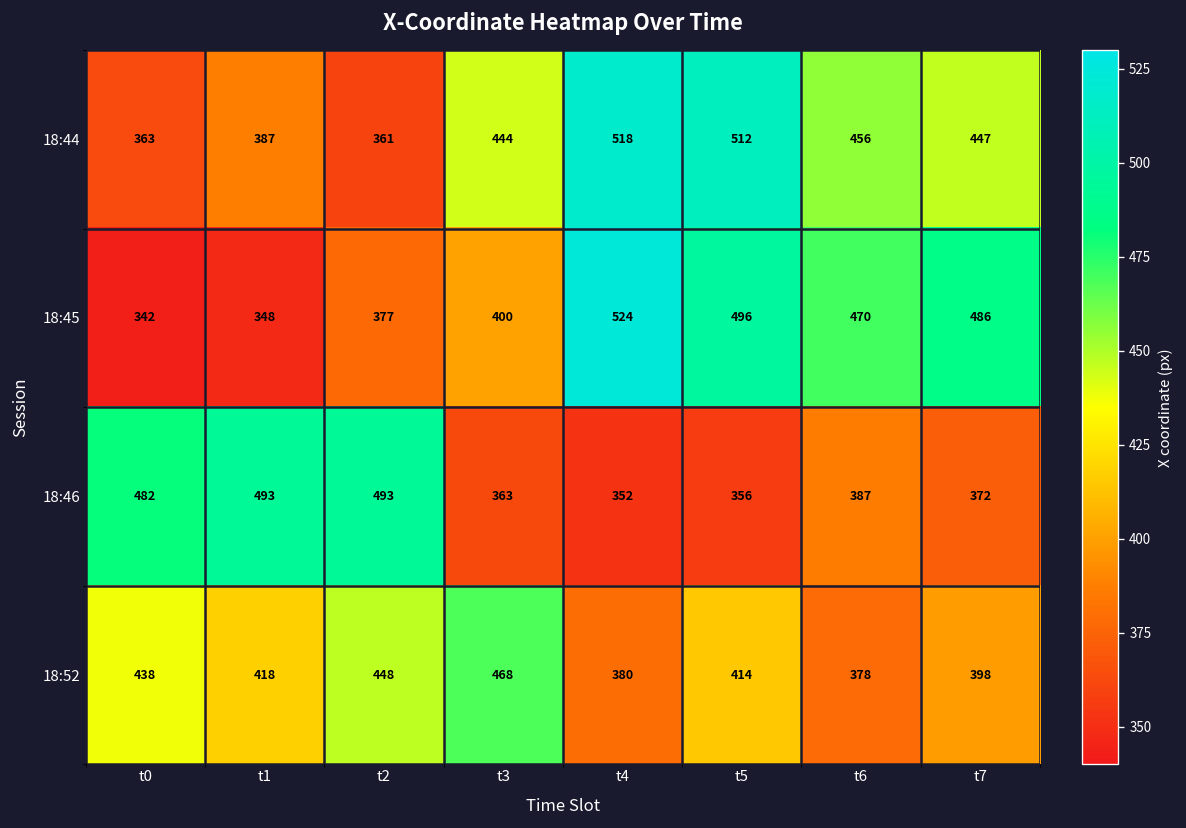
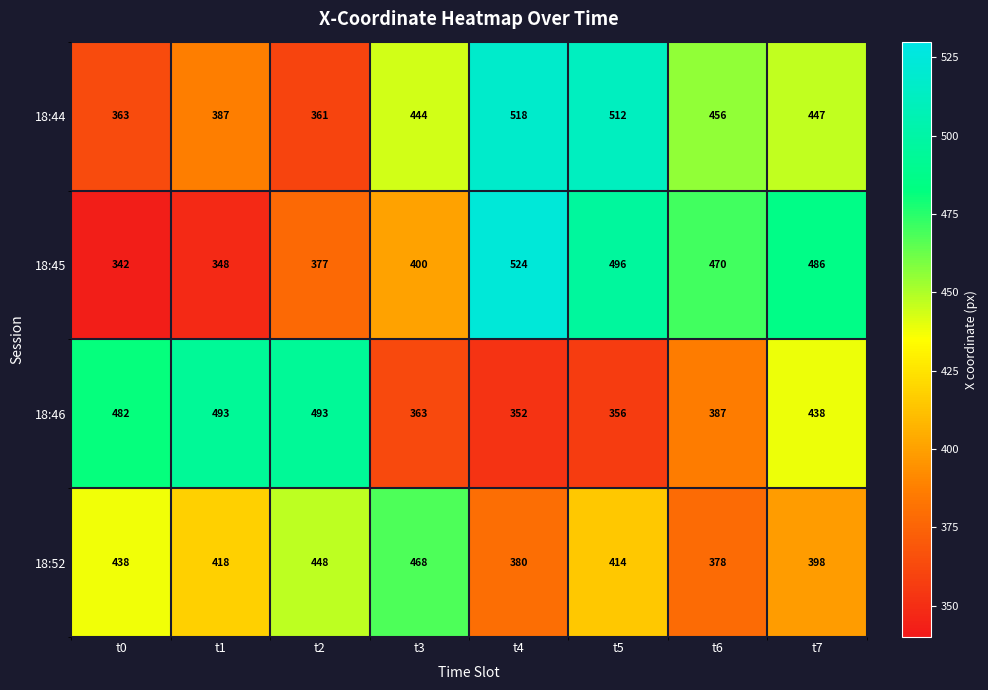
  {
    "18:44": {
      "t0": 363,
      "t1": 387,
      "t2": 361,
      "t3": 444,
      "t4": 518,
      "t5": 512,
      "t6": 456,
      "t7": 447
    },
    "18:45": {
      "t0": 342,
      "t1": 348,
      "t2": 377,
      "t3": 400,
      "t4": 524,
      "t5": 496,
      "t6": 470,
      "t7": 486
    },
    "18:46": {
      "t0": 482,
      "t1": 493,
      "t2": 493,
      "t3": 363,
      "t4": 352,
      "t5": 356,
      "t6": 387,
-     "t7": 372
+     "t7": 438
    },
    "18:52": {
      "t0": 438,
      "t1": 418,
      "t2": 448,
      "t3": 468,
      "t4": 380,
      "t5": 414,
      "t6": 378,
      "t7": 398
    }
  }
